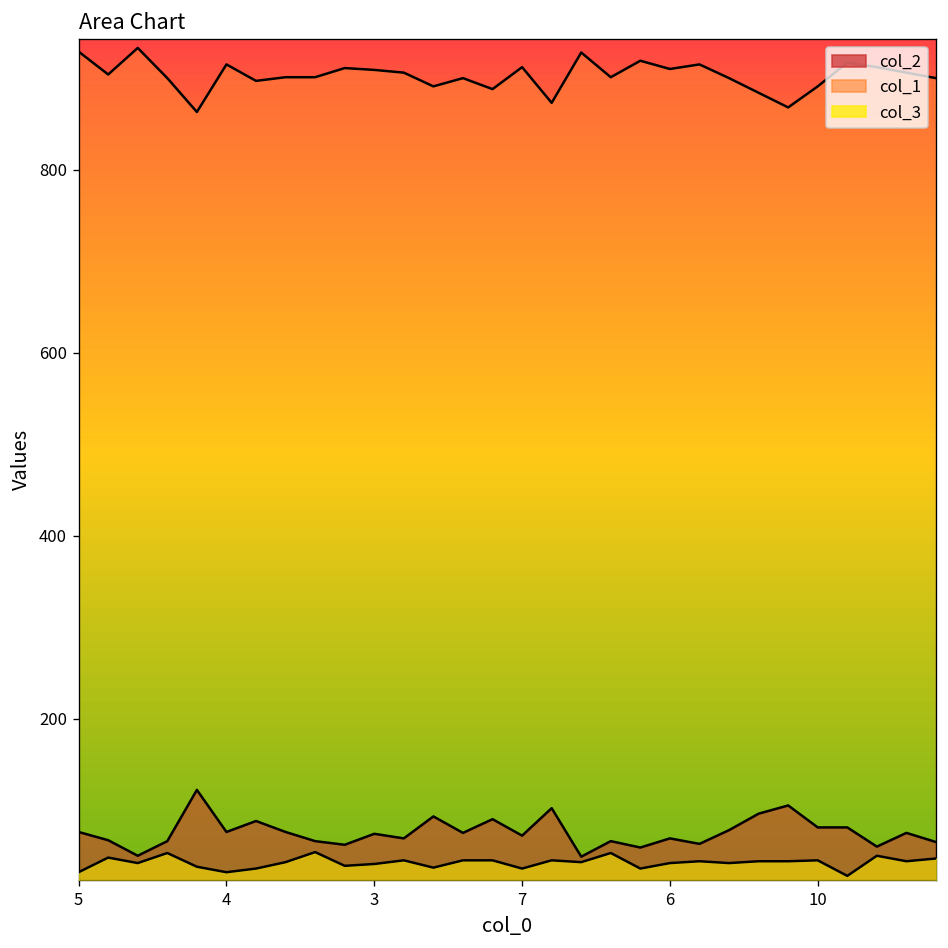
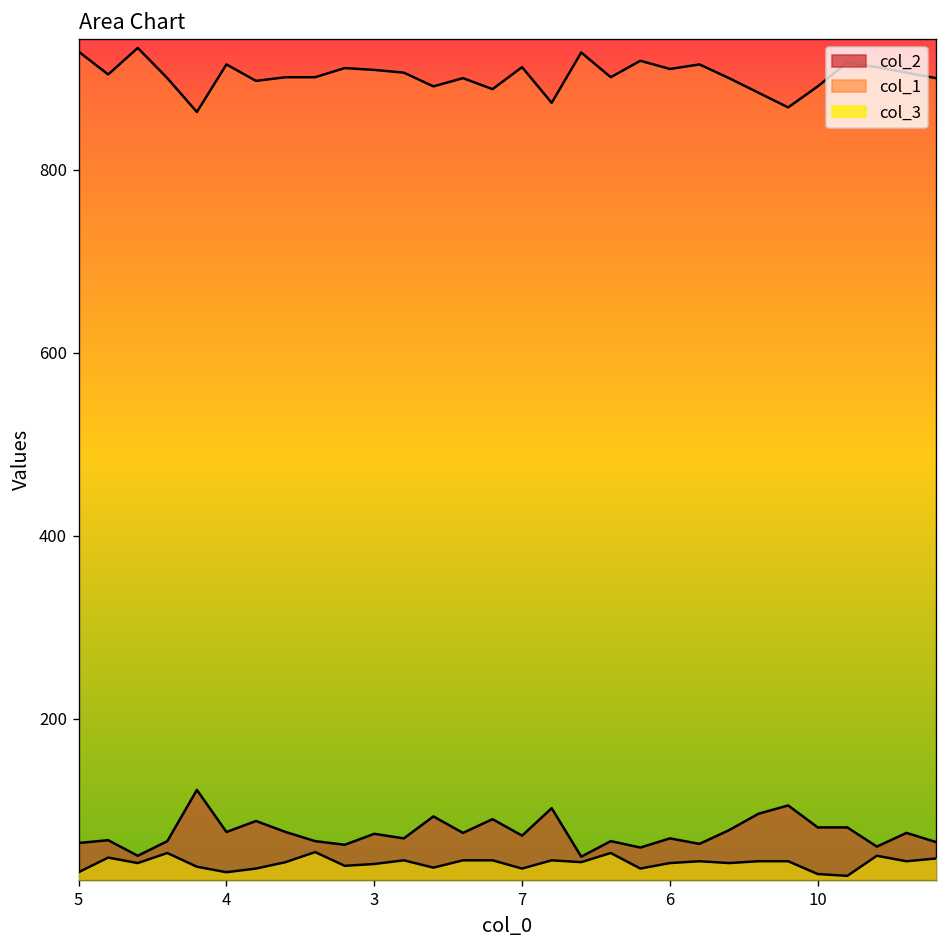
  {
    "col_2": {
-     "5": 80,
+     "5": 60,
      "10": 80
    },
    "col_1": {
      "5": 930,
      "10": 890
    },
    "col_3": {
      "5": 30,
-     "10": 50
+     "10": 30
    }
  }
